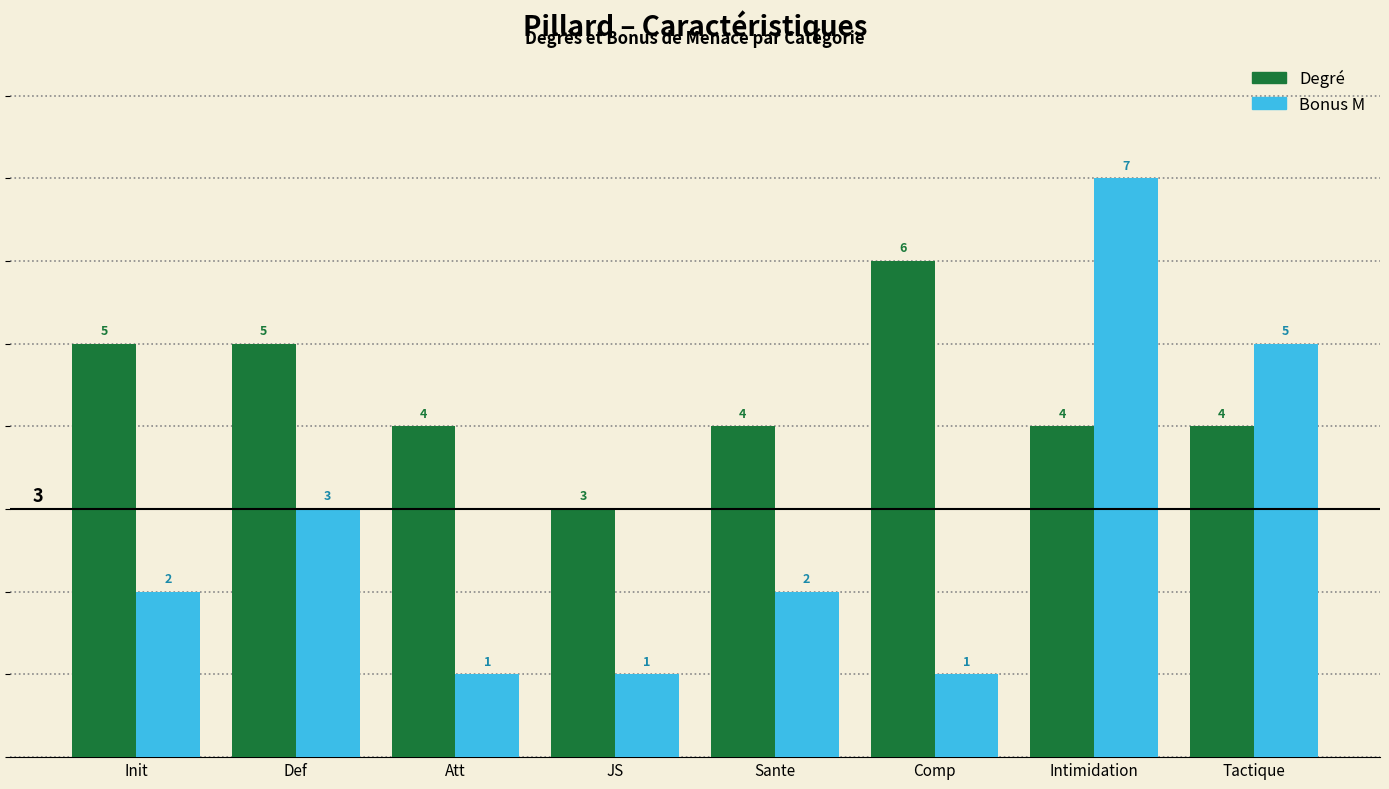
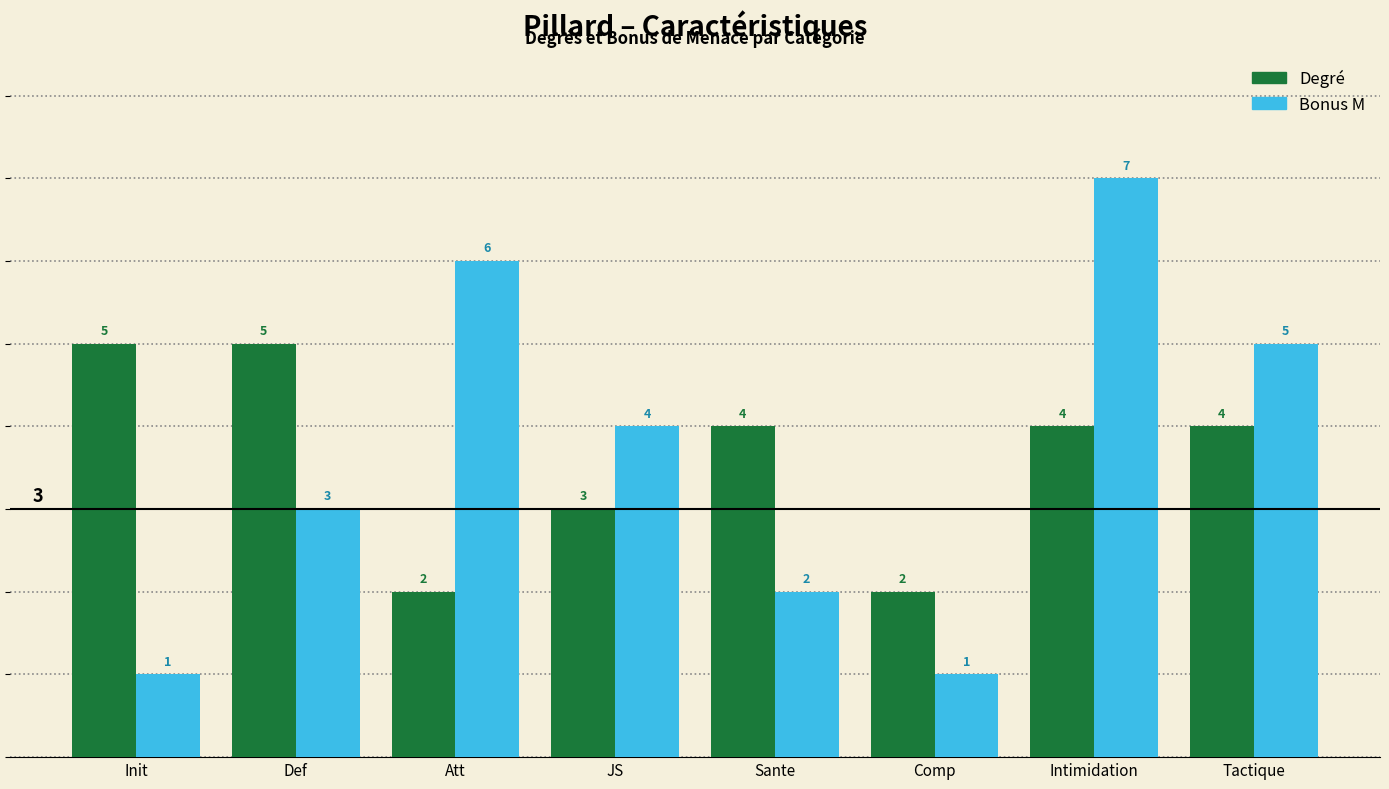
  {
    "Degré": {
      "Init": 5,
      "Def": 5,
-     "Att": 4,
+     "Att": 2,
      "JS": 3,
      "Sante": 4,
-     "Comp": 6,
+     "Comp": 2,
      "Intimidation": 4,
      "Tactique": 4
    },
    "Bonus M": {
-     "Init": 2,
+     "Init": 1,
      "Def": 3,
-     "Att": 1,
-     "JS": 1,
+     "Att": 6,
+     "JS": 4,
      "Sante": 2,
      "Comp": 1,
      "Intimidation": 7,
      "Tactique": 5
    }
  }
